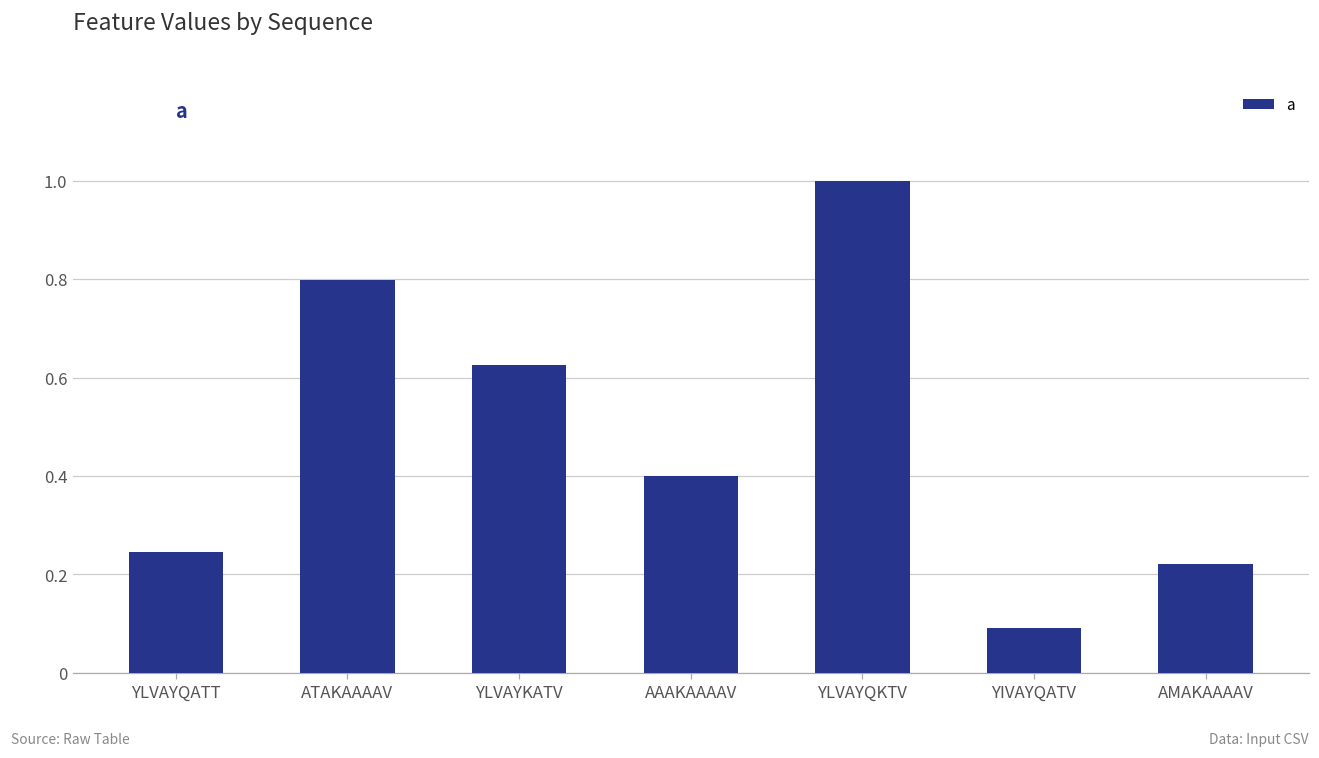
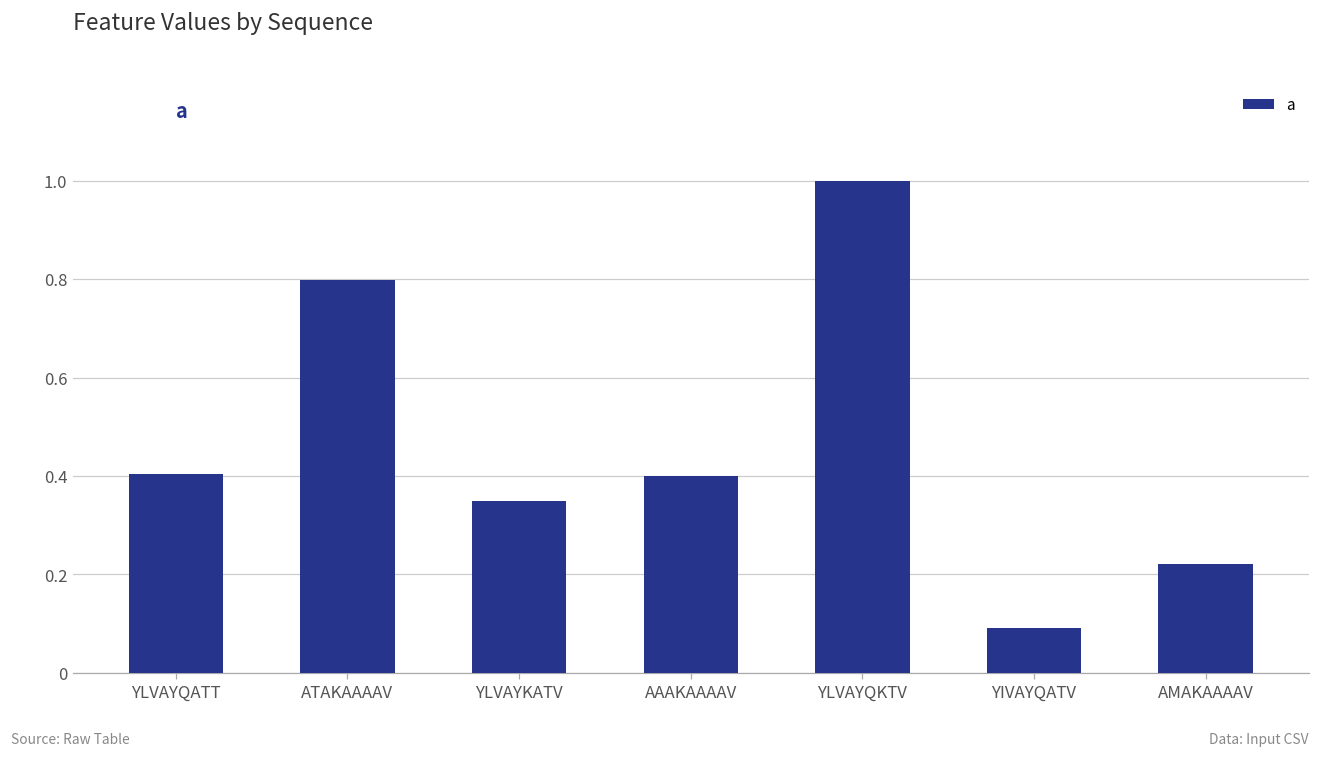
  {
-   "YLVAYQATT": 0.25,
+   "YLVAYQATT": 0.40,
    "ATAKAAAAV": 0.80,
-   "YLVAYKATV": 0.63,
+   "YLVAYKATV": 0.35,
    "AAAKAAAAV": 0.40,
    "YLVAYQKTV": 1.00,
    "YIVAYQATV": 0.09,
    "AMAKAAAAV": 0.22
  }
